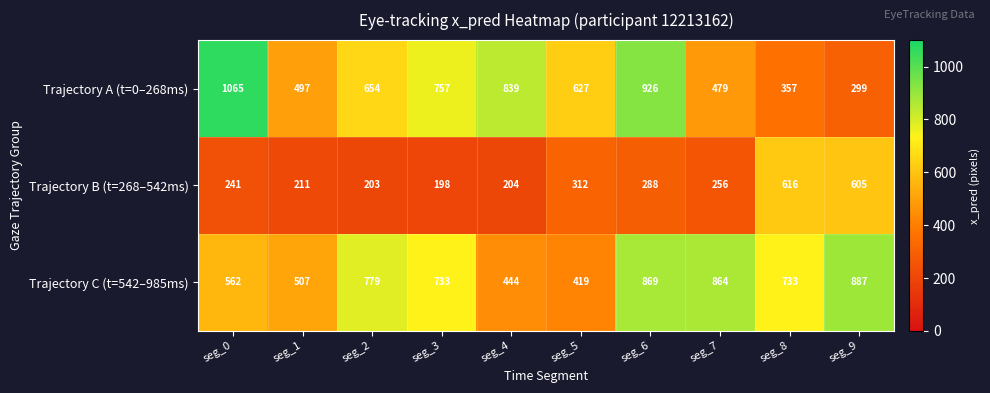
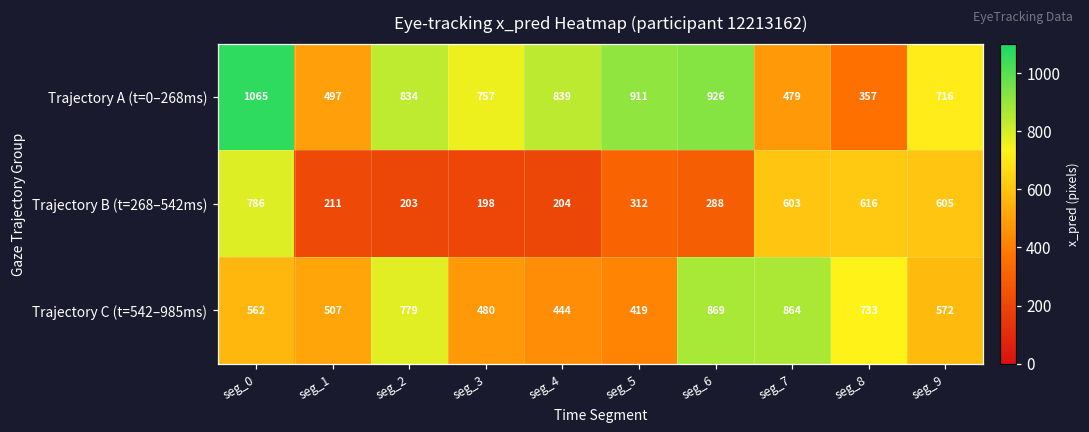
  {
    "Trajectory A (t=0–268ms)": {
      "seg_0": 1065,
      "seg_1": 497,
-     "seg_2": 654,
+     "seg_2": 834,
      "seg_3": 757,
      "seg_4": 839,
-     "seg_5": 627,
+     "seg_5": 911,
      "seg_6": 926,
      "seg_7": 479,
      "seg_8": 357,
-     "seg_9": 299
+     "seg_9": 716
    },
    "Trajectory B (t=268–542ms)": {
-     "seg_0": 241,
+     "seg_0": 786,
      "seg_1": 211,
      "seg_2": 203,
      "seg_3": 198,
      "seg_4": 204,
      "seg_5": 312,
      "seg_6": 288,
-     "seg_7": 256,
+     "seg_7": 603,
      "seg_8": 616,
      "seg_9": 605
    },
    "Trajectory C (t=542–985ms)": {
      "seg_0": 562,
      "seg_1": 507,
      "seg_2": 779,
-     "seg_3": 733,
+     "seg_3": 480,
      "seg_4": 444,
      "seg_5": 419,
      "seg_6": 869,
      "seg_7": 864,
      "seg_8": 733,
-     "seg_9": 887
+     "seg_9": 572
    }
  }
